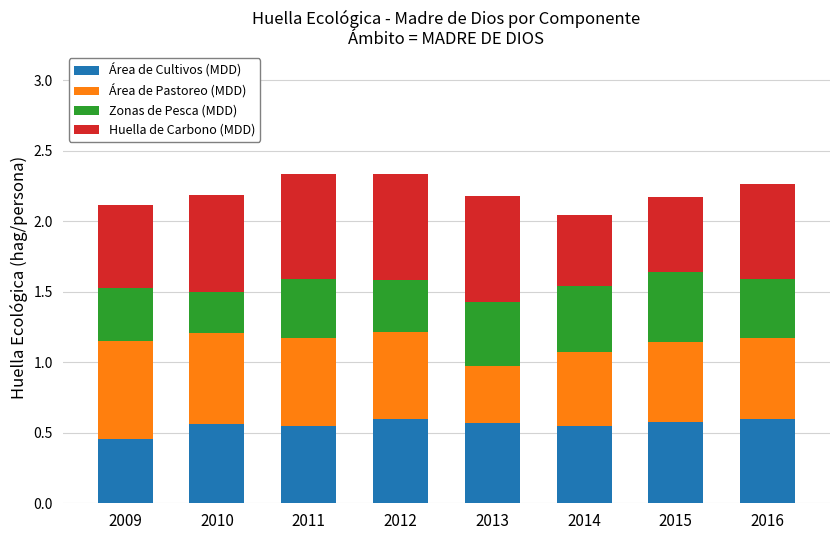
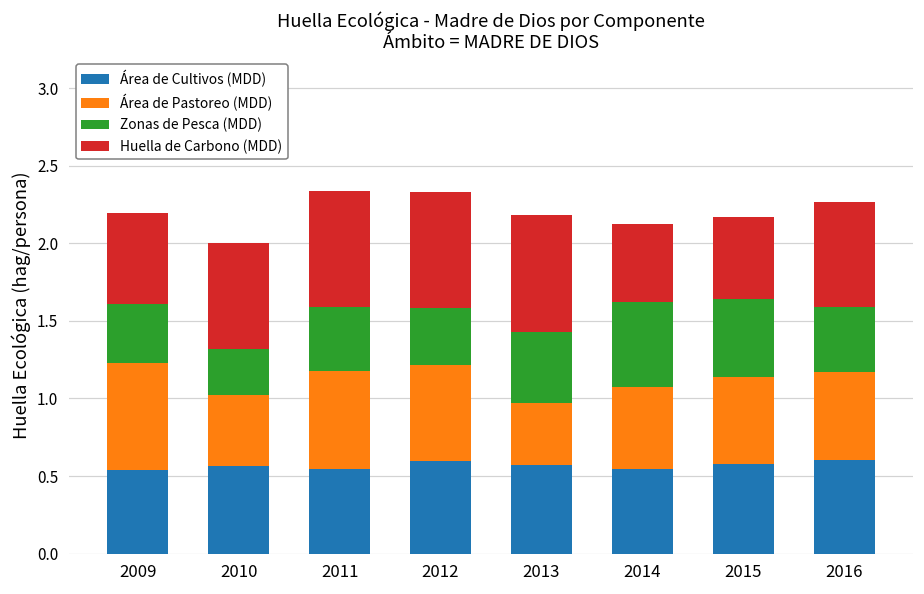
  {
    "Área de Cultivos (MDD)": {
-     "2009": 0.46,
+     "2009": 0.54,
      "2010": 0.57,
      "2011": 0.55,
      "2012": 0.60,
      "2013": 0.57,
      "2014": 0.55,
      "2015": 0.58,
      "2016": 0.60
    },
    "Área de Pastoreo (MDD)": {
      "2009": 0.69,
-     "2010": 0.64,
+     "2010": 0.46,
      "2011": 0.63,
      "2012": 0.62,
      "2013": 0.40,
      "2014": 0.52,
      "2015": 0.56,
      "2016": 0.57
    },
    "Zonas de Pesca (MDD)": {
      "2009": 0.38,
      "2010": 0.29,
      "2011": 0.42,
      "2012": 0.37,
      "2013": 0.46,
-     "2014": 0.47,
+     "2014": 0.55,
      "2015": 0.50,
      "2016": 0.42
    },
    "Huella de Carbono (MDD)": {
      "2009": 0.58,
      "2010": 0.69,
      "2011": 0.75,
      "2012": 0.75,
      "2013": 0.75,
      "2014": 0.51,
      "2015": 0.53,
      "2016": 0.68
    }
  }
